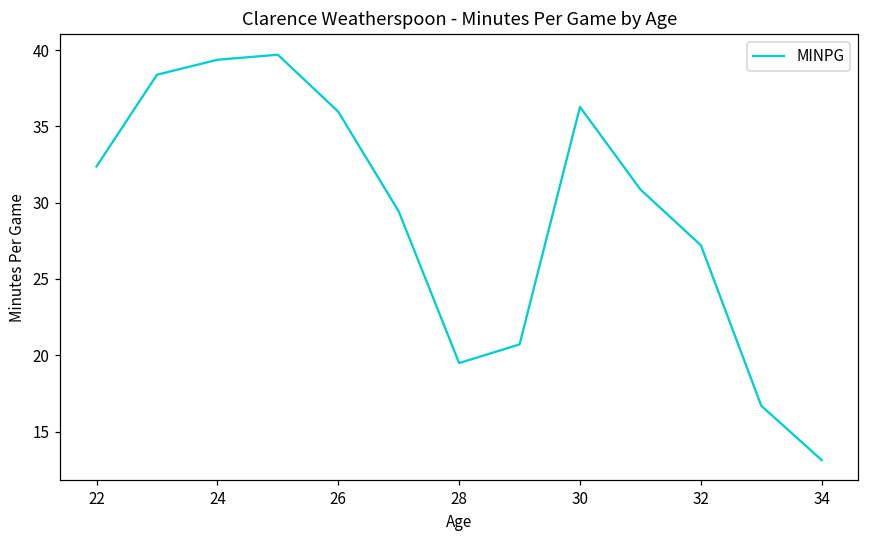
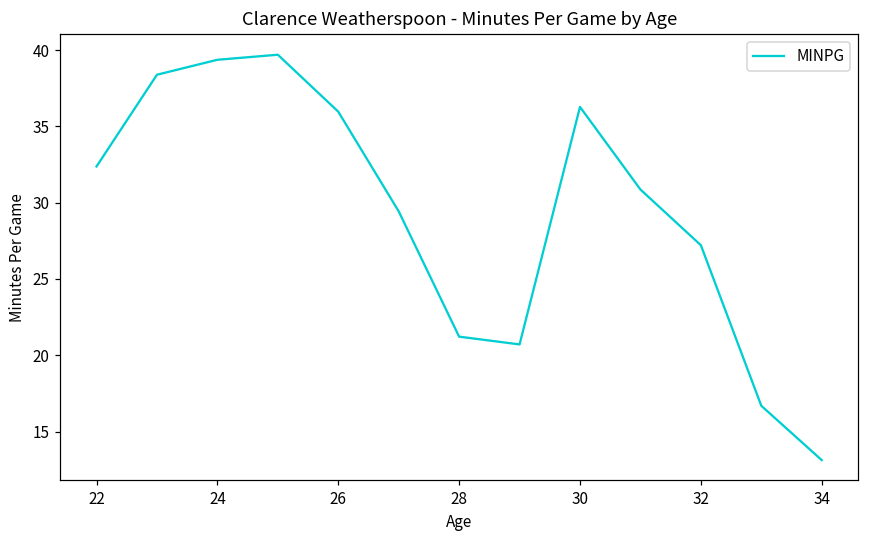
  {
    "22": 32.4,
    "24": 39.4,
    "26": 36.0,
-   "28": 19.5,
+   "28": 21.2,
    "30": 36.3,
    "32": 27.2,
    "34": 13.1
  }
